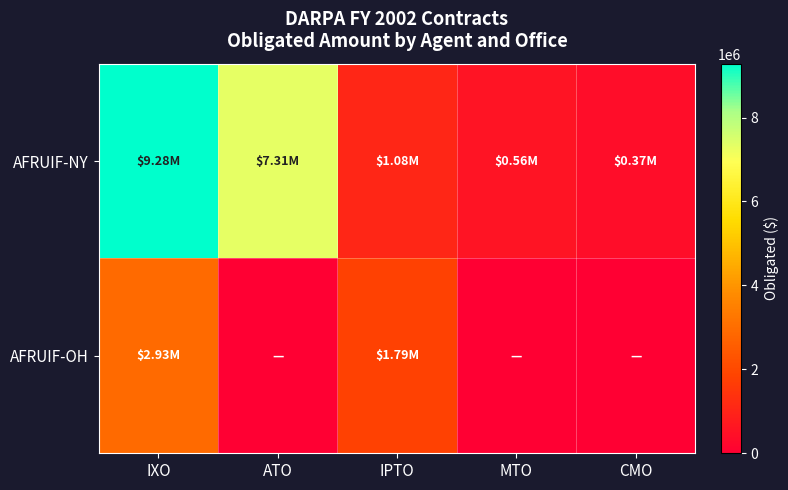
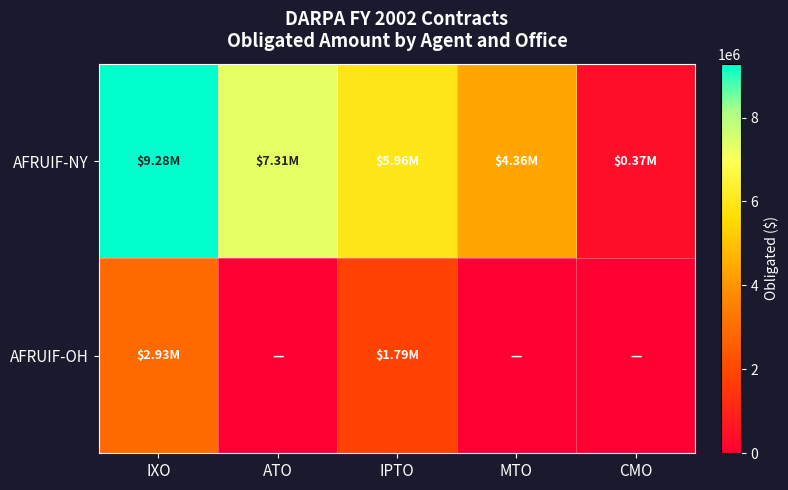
  {
    "AFRUIF-NY": {
      "IXO": "$9.28M",
      "ATO": "$7.31M",
-     "IPTO": "$1.08M",
-     "MTO": "$0.56M",
+     "IPTO": "$5.96M",
+     "MTO": "$4.36M",
      "CMO": "$0.37M"
    },
    "AFRUIF-OH": {
      "IXO": "$2.93M",
      "IPTO": "$1.79M"
    }
  }
